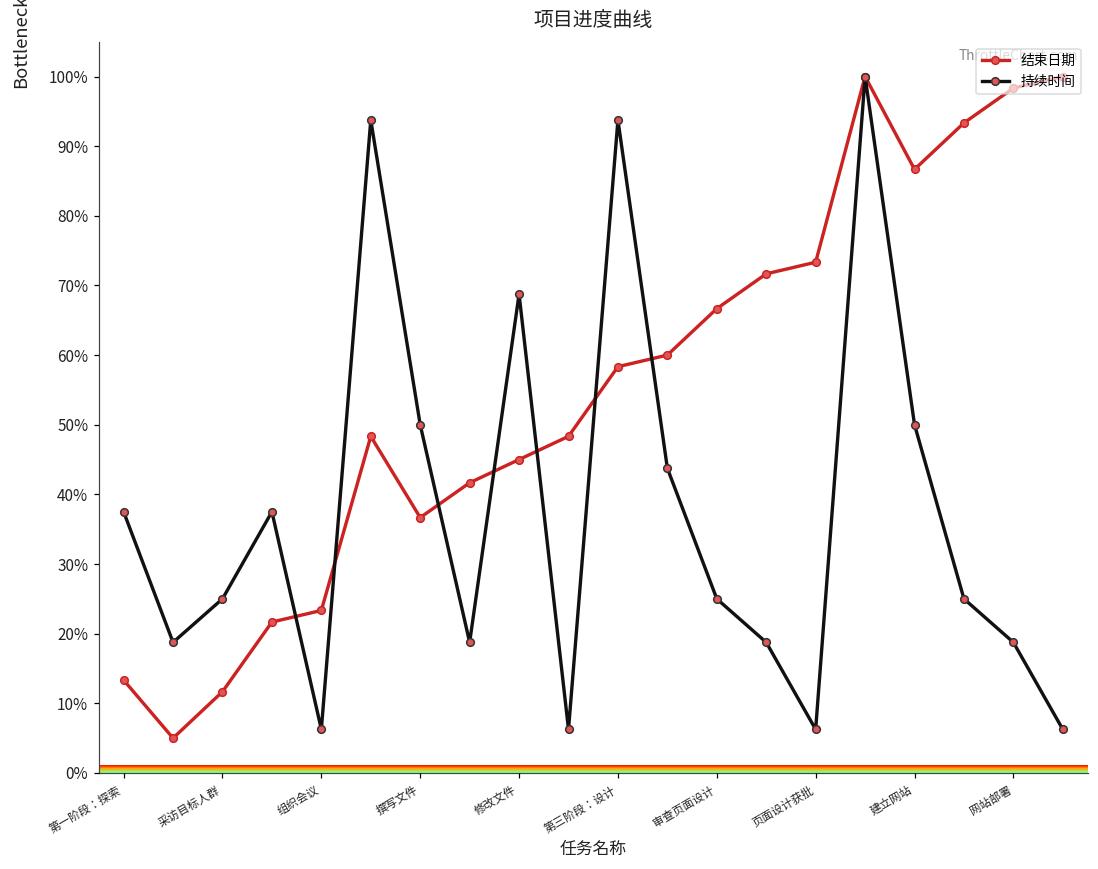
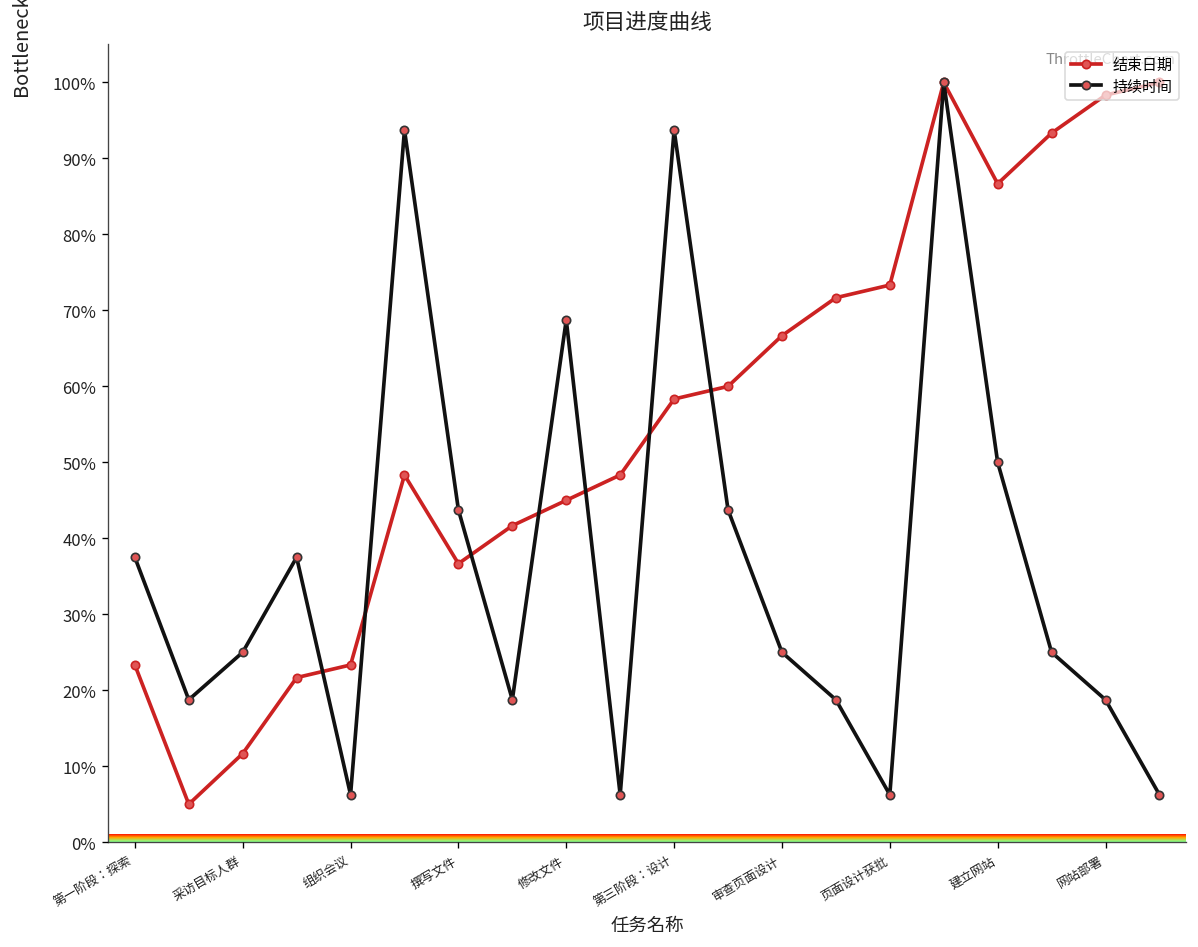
  {
    "结束日期": {
-     "第一阶段：探索": "13%",
+     "第一阶段：探索": "23%",
      "采访目标人群": "12%",
      "组织会议": "23%",
      "撰写文件": "37%",
      "修改文件": "45%",
      "第三阶段：设计": "58%",
      "审查页面设计": "67%",
      "页面设计获批": "73%",
      "建立网站": "87%"
    },
    "持续时间": {
      "第一阶段：探索": "38%",
      "采访目标人群": "25%",
      "组织会议": "6%",
-     "撰写文件": "50%",
+     "撰写文件": "44%",
      "修改文件": "69%",
      "第三阶段：设计": "94%",
      "审查页面设计": "25%",
      "页面设计获批": "6%",
      "建立网站": "50%",
      "网站部署": "19%"
    }
  }
